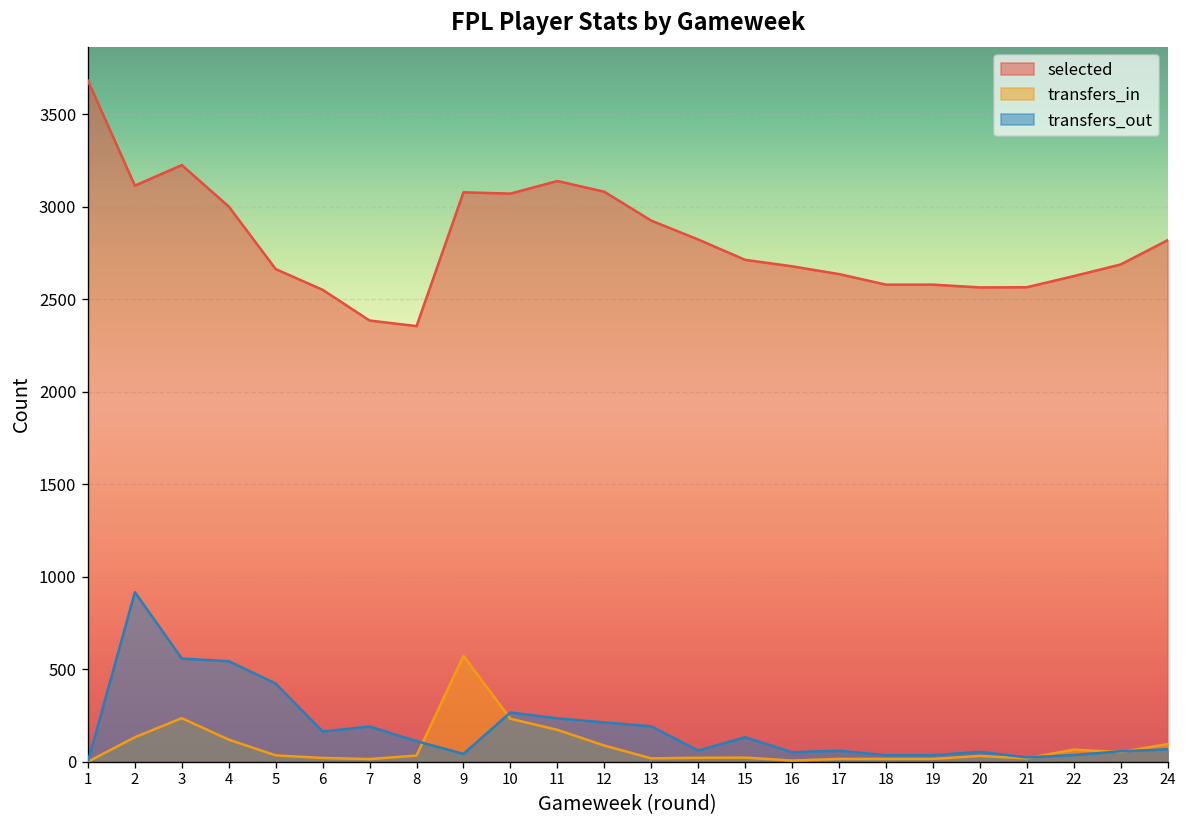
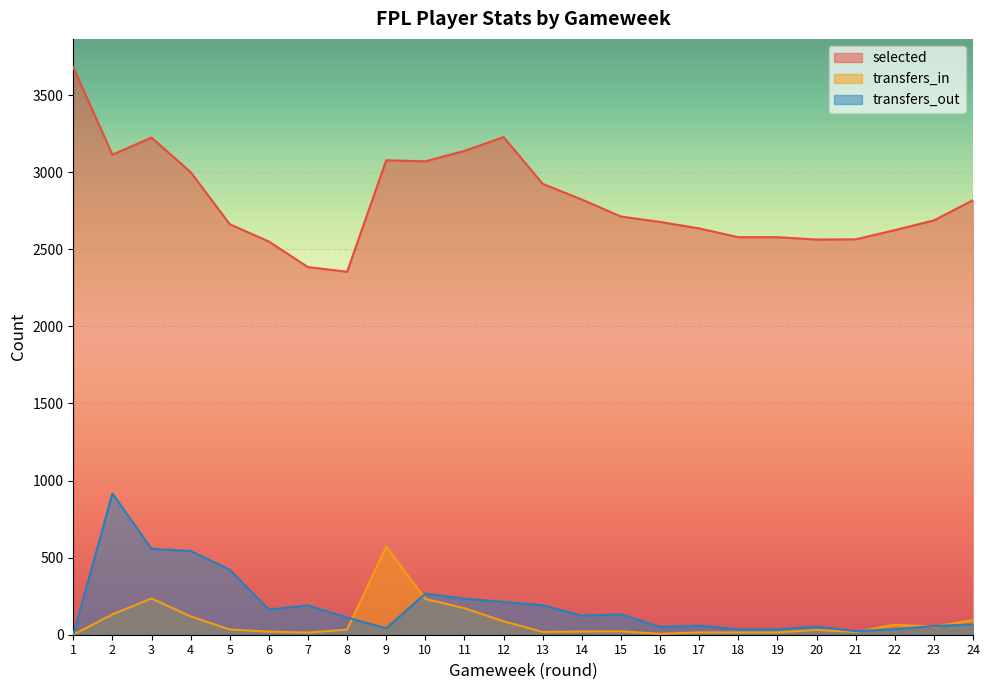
  {
    "selected": {
      "1": 3680,
      "2": 3110,
      "3": 3220,
      "4": 3000,
      "5": 2660,
      "6": 2550,
      "7": 2380,
      "8": 2350,
      "9": 3080,
      "10": 3070,
      "11": 3140,
-     "12": 3080,
+     "12": 3230,
      "13": 2920,
      "14": 2820,
      "15": 2710,
      "16": 2680,
      "17": 2640,
      "18": 2580,
      "19": 2580,
      "20": 2560,
      "21": 2560,
      "22": 2620,
      "23": 2690,
      "24": 2820
    },
    "transfers_in": {
      "2": 130,
      "3": 240,
      "4": 120,
      "5": 30,
      "6": 20,
      "7": 10,
      "8": 30,
      "9": 570,
      "10": 230,
      "11": 170,
      "12": 90,
      "13": 20,
      "14": 20,
      "15": 20,
      "16": 10,
      "17": 20,
      "18": 20,
      "19": 20,
      "20": 30,
      "22": 70,
      "24": 100
    },
    "transfers_out": {
      "2": 920,
      "3": 560,
      "4": 540,
      "5": 420,
      "6": 160,
      "7": 190,
      "8": 110,
      "9": 40,
      "10": 270,
      "11": 230,
      "12": 210,
      "13": 190,
-     "14": 60,
+     "14": 120,
      "15": 130,
      "16": 50,
      "17": 60,
      "18": 40,
      "19": 40,
      "20": 50,
      "22": 40,
      "24": 70
    }
  }
